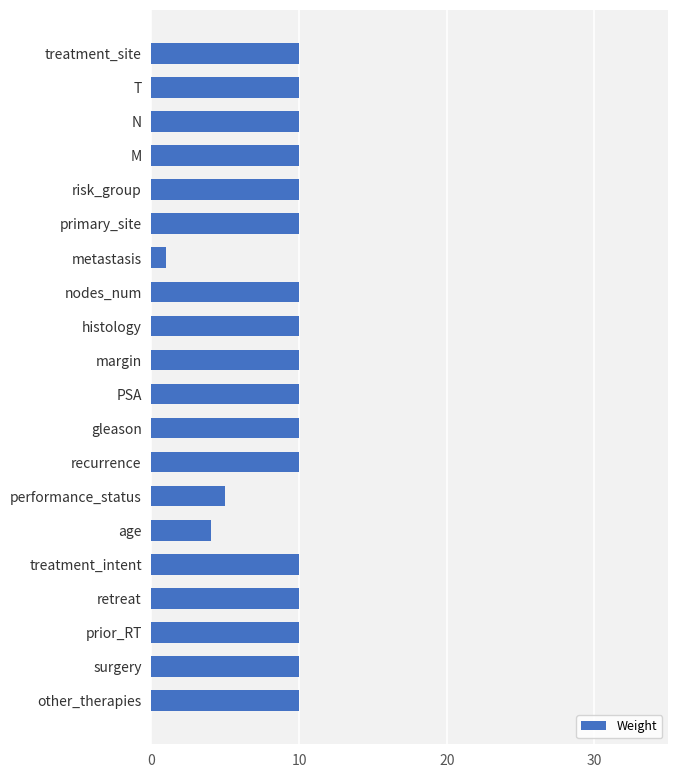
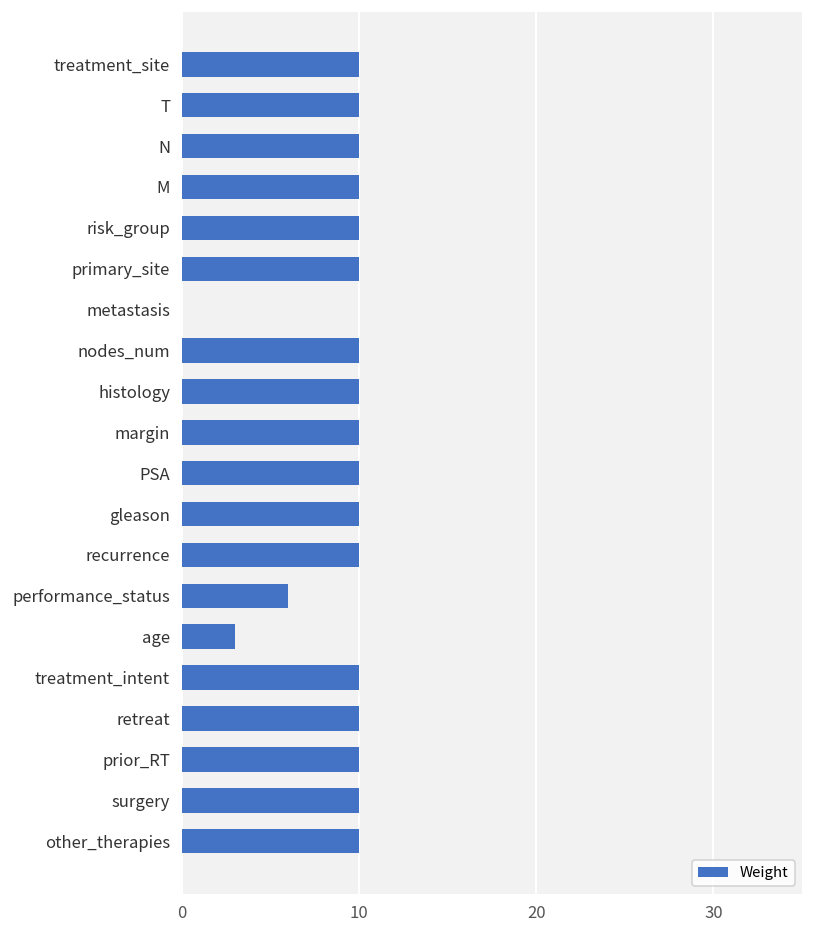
  {
    "treatment_site": 10,
    "T": 10,
    "N": 10,
    "M": 10,
    "risk_group": 10,
    "primary_site": 10,
-   "metastasis": 1,
+   "metastasis": 0,
    "nodes_num": 10,
    "histology": 10,
    "margin": 10,
    "PSA": 10,
    "gleason": 10,
    "recurrence": 10,
-   "performance_status": 5,
-   "age": 4,
+   "performance_status": 6,
+   "age": 3,
    "treatment_intent": 10,
    "retreat": 10,
    "prior_RT": 10,
    "surgery": 10,
    "other_therapies": 10
  }
